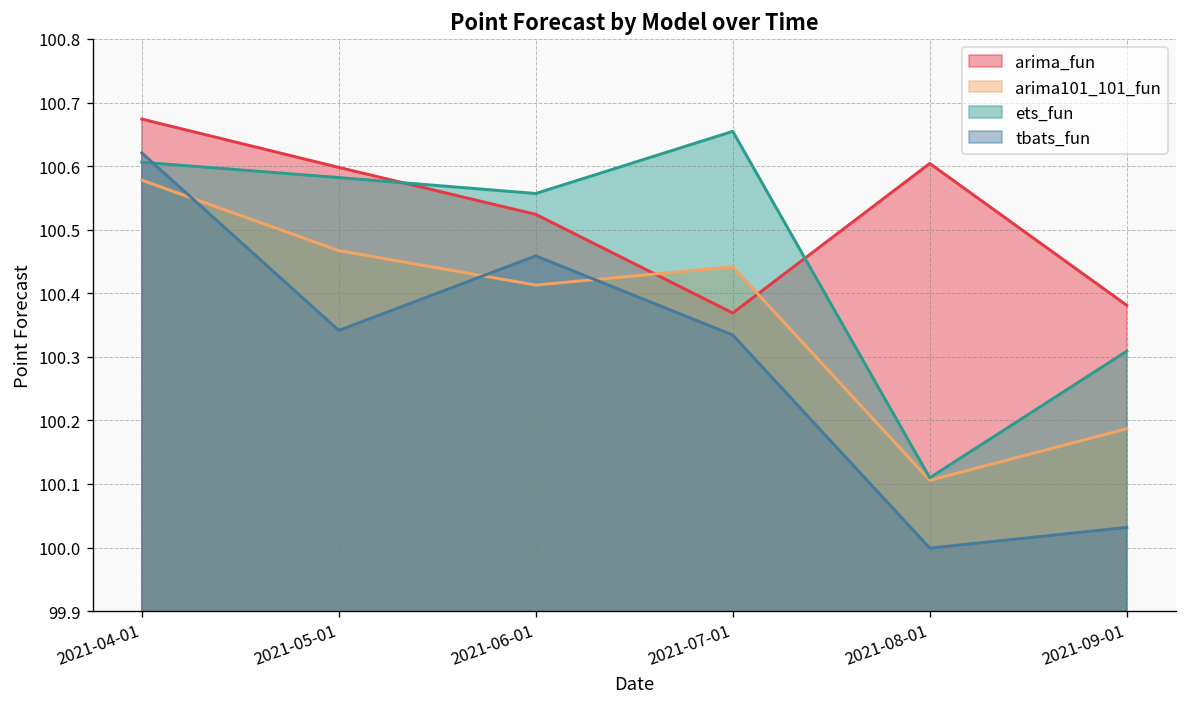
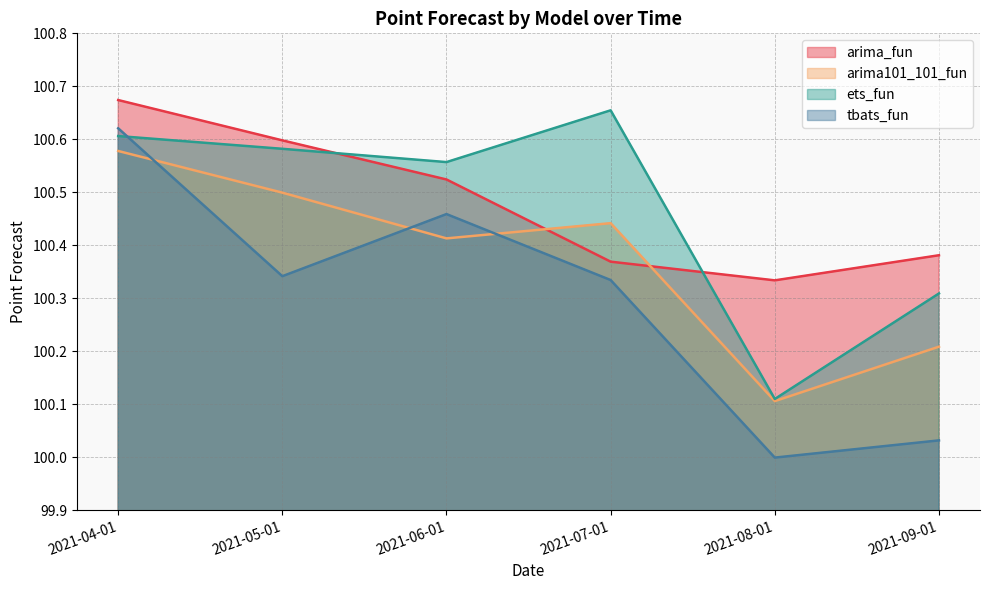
  {
    "arima_fun": {
      "2021-04-01": 100.67,
      "2021-05-01": 100.60,
      "2021-06-01": 100.52,
      "2021-07-01": 100.37,
-     "2021-08-01": 100.60,
+     "2021-08-01": 100.33,
      "2021-09-01": 100.38
    },
    "arima101_101_fun": {
      "2021-04-01": 100.58,
-     "2021-05-01": 100.47,
+     "2021-05-01": 100.50,
      "2021-06-01": 100.41,
      "2021-07-01": 100.44,
-     "2021-09-01": 100.19
+     "2021-09-01": 100.21
    }
  }
